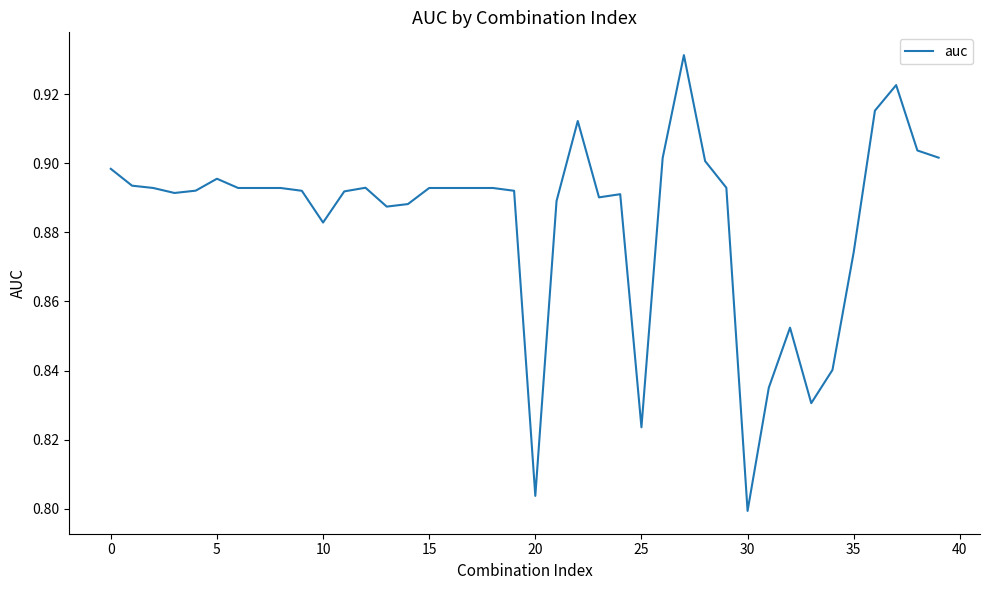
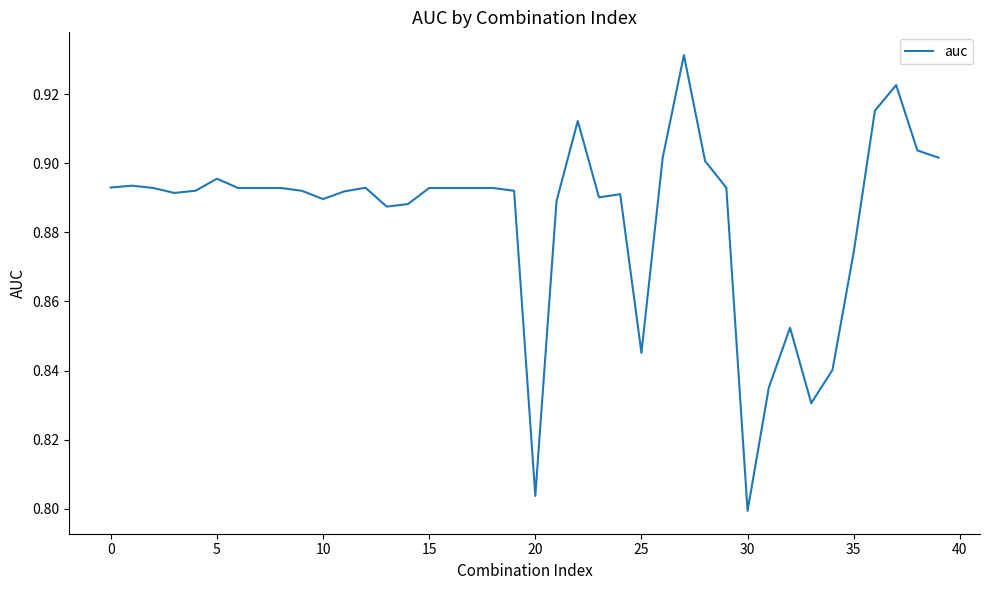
  {
-   "0": 0.898,
+   "0": 0.893,
    "5": 0.896,
-   "10": 0.883,
+   "10": 0.890,
    "15": 0.893,
    "20": 0.804,
-   "25": 0.824,
+   "25": 0.845,
    "30": 0.799,
    "35": 0.874
  }
